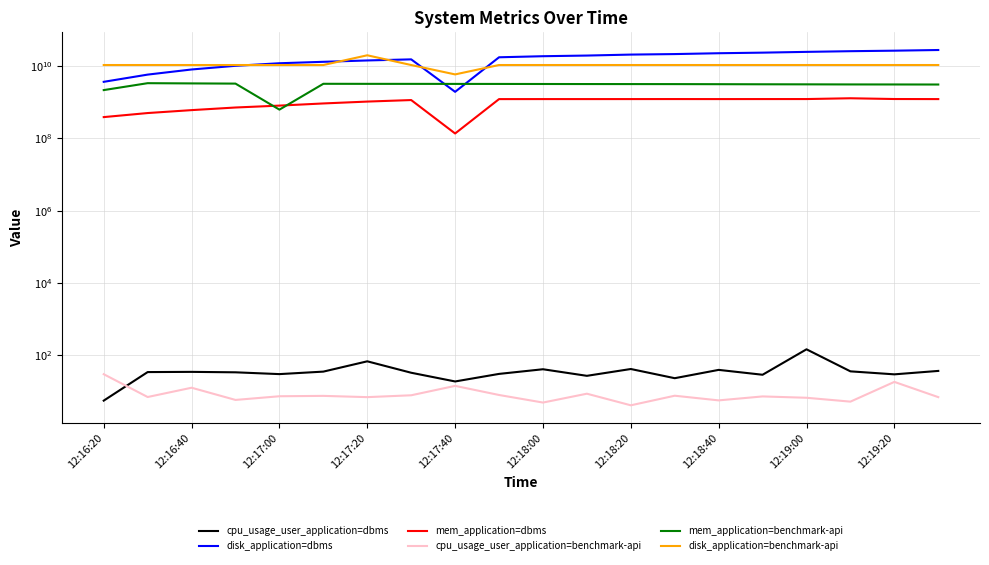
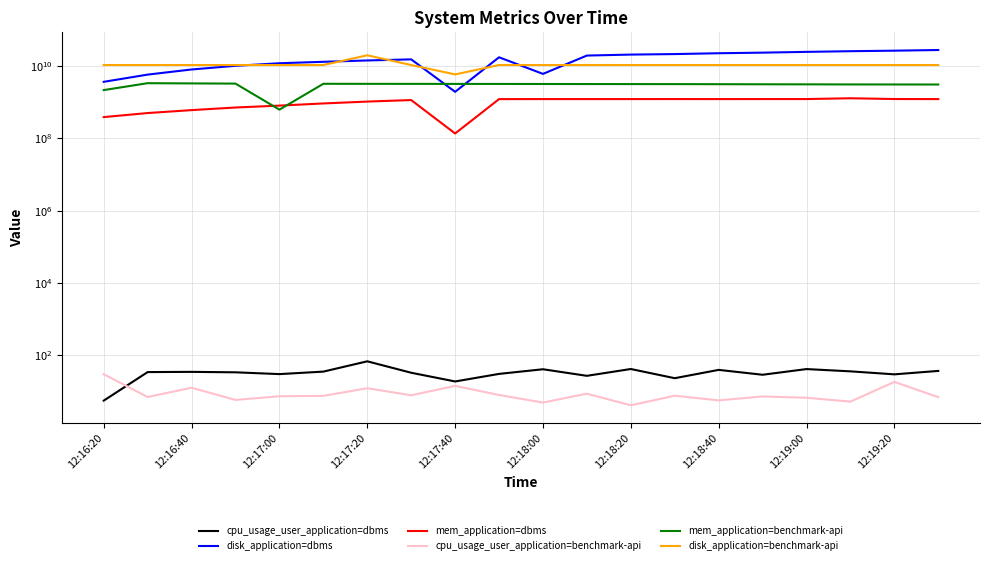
  {
    "cpu_usage_user_application=dbms": {
      "12:16:20": 6,
      "12:16:40": 30,
      "12:17:00": 30,
      "12:17:20": 70,
      "12:17:40": 20,
      "12:18:00": 40,
      "12:18:20": 40,
      "12:18:40": 40,
-     "12:19:00": 150,
+     "12:19:00": 40,
      "12:19:20": 30
    },
    "disk_application=dbms": {
      "12:16:20": 4000000000,
      "12:16:40": 8000000000,
      "12:17:20": 14000000000,
      "12:17:40": 2000000000,
-     "12:18:00": 20000000000,
+     "12:18:00": 6000000000,
      "12:18:20": 20000000000,
      "12:18:40": 20000000000,
      "12:19:00": 20000000000,
      "12:19:20": 30000000000
    },
    "mem_application=dbms": {
      "12:16:20": 400000000,
      "12:16:40": 600000000,
      "12:17:00": 800000000,
      "12:17:20": 1000000000,
      "12:17:40": 140000000,
      "12:18:00": 1200000000,
      "12:18:20": 1200000000,
      "12:18:40": 1200000000,
      "12:19:00": 1200000000,
      "12:19:20": 1200000000
    },
    "cpu_usage_user_application=benchmark-api": {
      "12:16:20": 30,
      "12:16:40": 13,
      "12:17:00": 7,
-     "12:17:20": 7,
+     "12:17:20": 12,
      "12:17:40": 14,
      "12:18:00": 5,
      "12:18:20": 4,
      "12:18:40": 6,
      "12:19:00": 7,
      "12:19:20": 20
    },
    "mem_application=benchmark-api": {
      "12:16:20": 2000000000,
      "12:16:40": 3000000000,
      "12:17:00": 600000000,
      "12:17:20": 3000000000,
      "12:17:40": 3000000000,
      "12:18:00": 3000000000,
      "12:18:20": 3000000000,
      "12:18:40": 3000000000,
      "12:19:00": 3000000000,
      "12:19:20": 3000000000
    },
    "disk_application=benchmark-api": {
      "12:16:20": 11000000000,
      "12:16:40": 11000000000,
      "12:17:20": 20000000000,
      "12:17:40": 6000000000,
      "12:18:00": 11000000000,
      "12:18:20": 11000000000,
      "12:18:40": 11000000000,
      "12:19:00": 11000000000,
      "12:19:20": 11000000000
    }
  }
